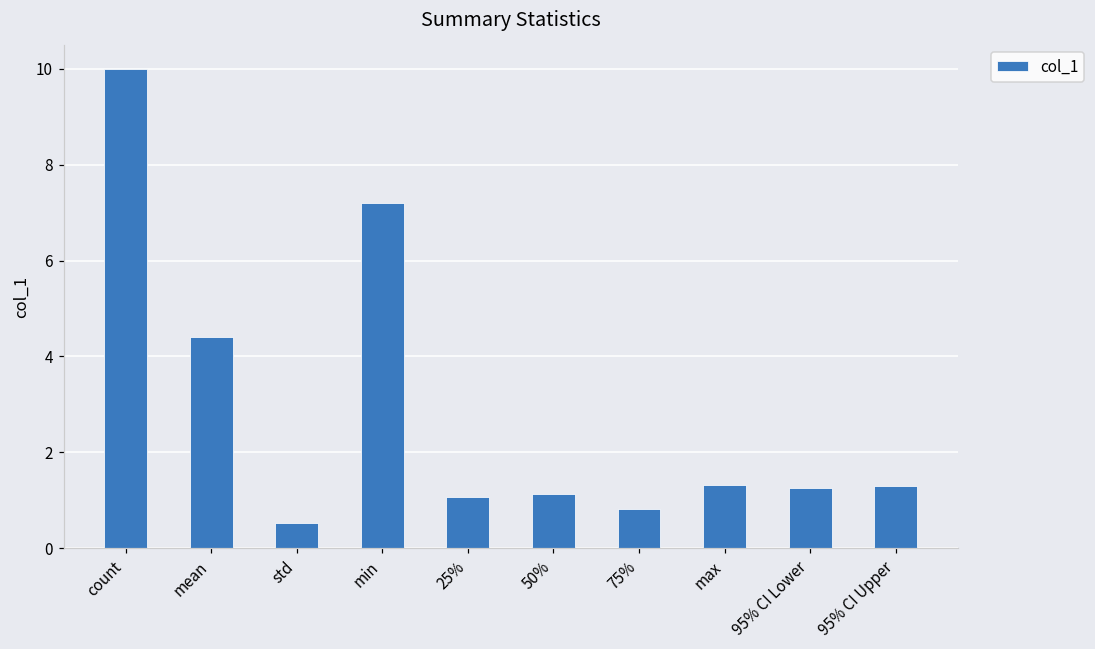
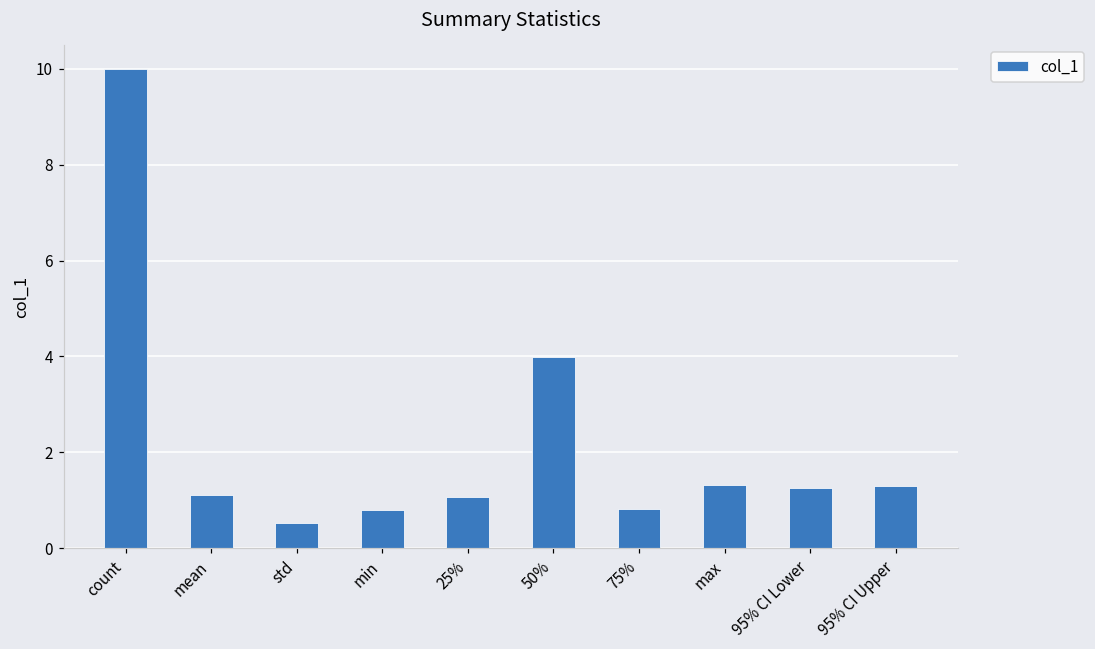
  {
    "count": 10.0,
-   "mean": 4.4,
+   "mean": 1.1,
    "std": 0.5,
-   "min": 7.2,
+   "min": 0.8,
    "25%": 1.1,
-   "50%": 1.1,
+   "50%": 4.0,
    "75%": 0.8,
    "max": 1.3,
    "95% CI Lower": 1.3,
    "95% CI Upper": 1.3
  }
